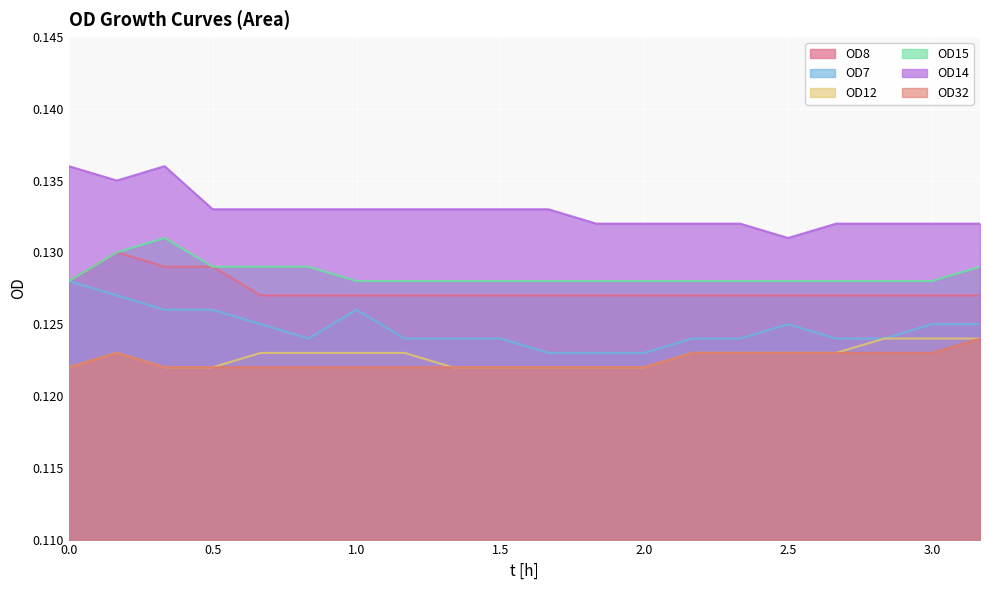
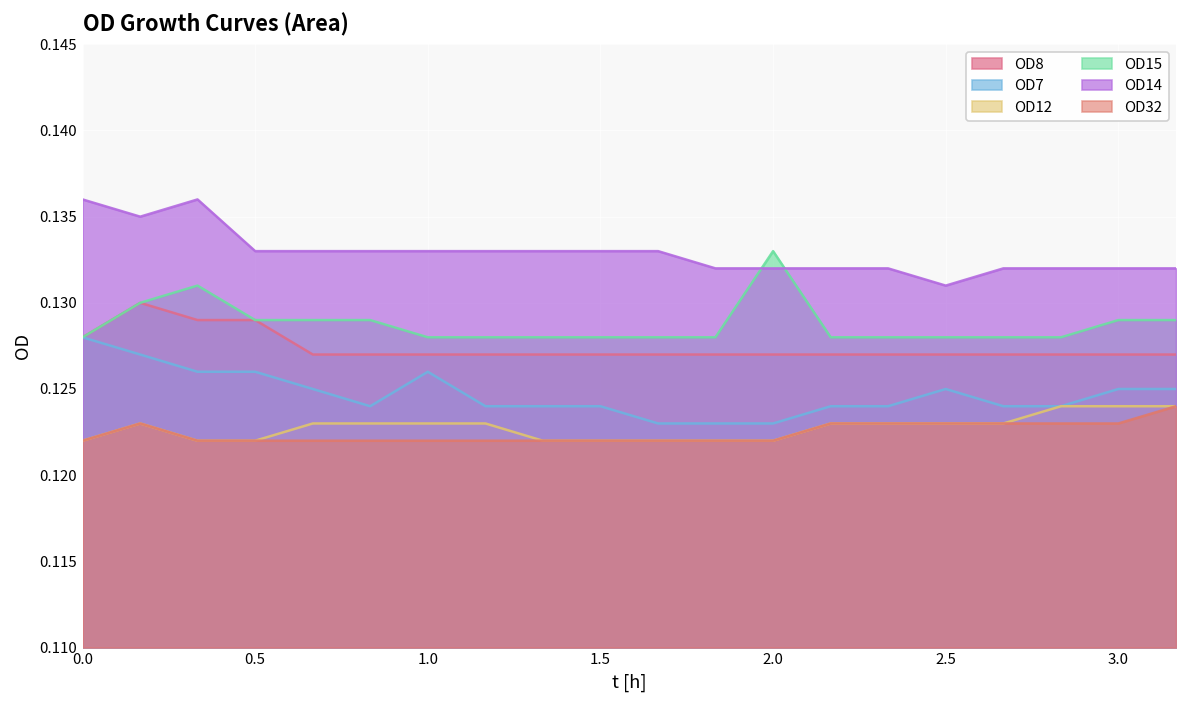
  {
    "OD7": {
      "0.5": 0.126,
      "1.0": 0.126,
      "1.5": 0.124,
      "2.0": 0.123,
      "2.5": 0.125,
      "3.0": 0.125
    },
    "OD12": {
      "1.0": 0.123,
      "3.0": 0.124
    },
    "OD15": {
      "1.0": 0.128,
      "1.5": 0.128,
-     "2.0": 0.128,
+     "2.0": 0.133,
      "2.5": 0.128,
-     "3.0": 0.128
+     "3.0": 0.129
    },
    "OD14": {
      "0.0": 0.136,
      "0.5": 0.133,
      "1.0": 0.133,
      "1.5": 0.133,
      "2.0": 0.132,
      "2.5": 0.131,
      "3.0": 0.132
    }
  }
